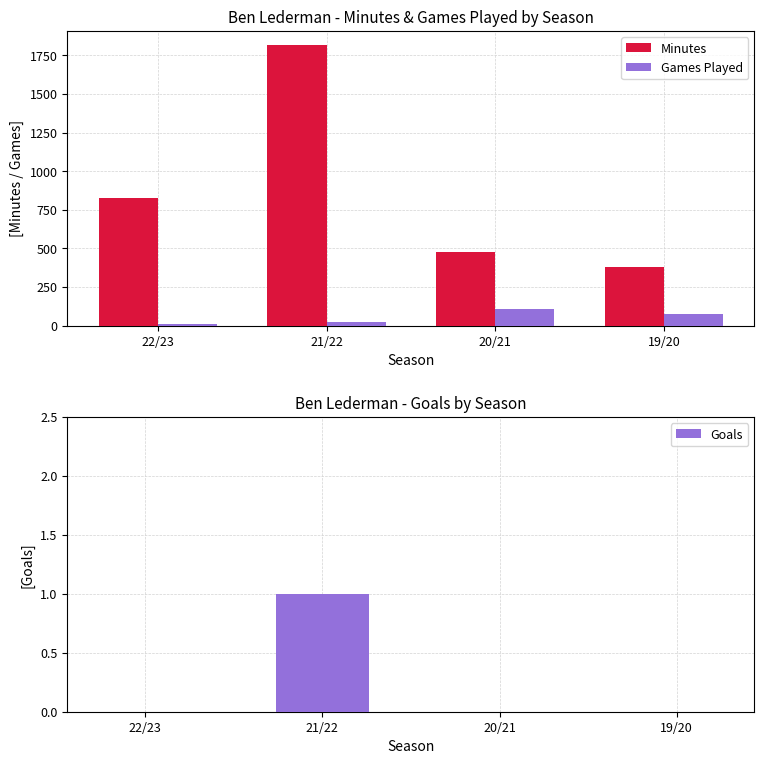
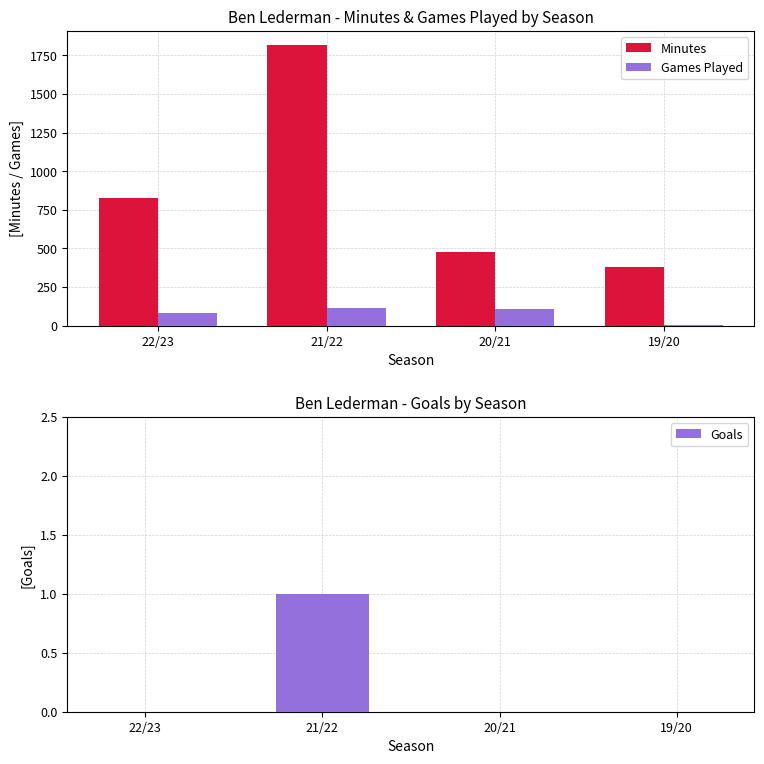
  {
    "Ben Lederman - Minutes & Games Played by Season": {
      "Minutes": {
        "22/23": 830,
        "21/22": 1820,
        "20/21": 480,
        "19/20": 380
      },
      "Games Played": {
-       "22/23": 10,
-       "21/22": 20,
+       "22/23": 80,
+       "21/22": 110,
        "20/21": 110,
-       "19/20": 70
+       "19/20": 10
      }
    },
    "Ben Lederman - Goals by Season": {
      "22/23": 0.00,
      "21/22": 1.00,
      "20/21": 0.00,
      "19/20": 0.00
    }
  }
